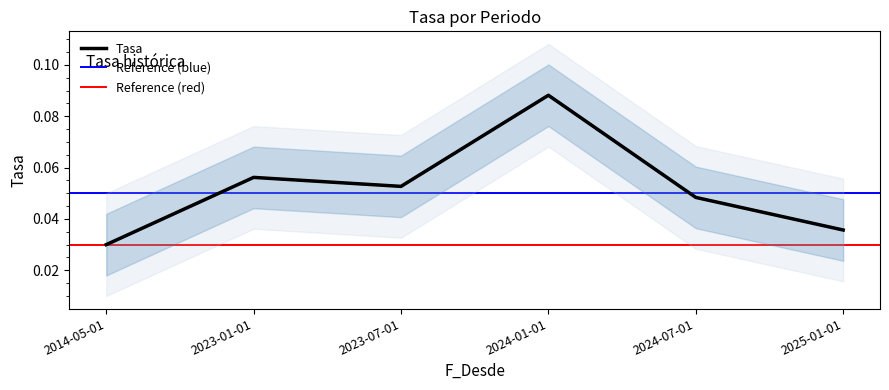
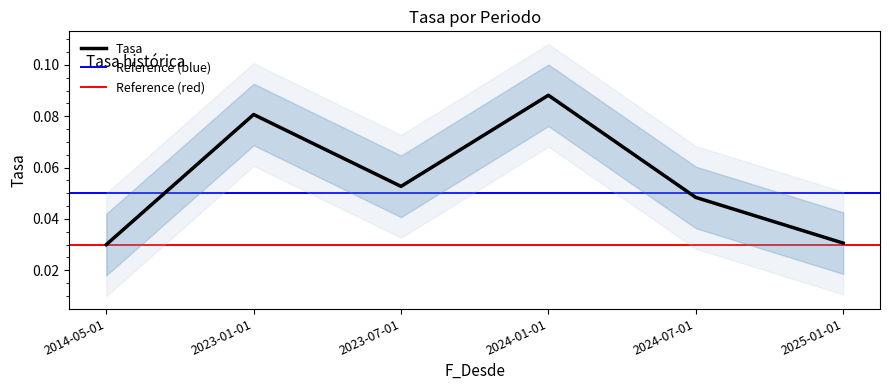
  {
    "Tasa": {
      "2014-05-01": 0.030,
-     "2023-01-01": 0.056,
+     "2023-01-01": 0.081,
      "2023-07-01": 0.053,
      "2024-01-01": 0.088,
      "2024-07-01": 0.048,
-     "2025-01-01": 0.036
+     "2025-01-01": 0.031
    }
  }
